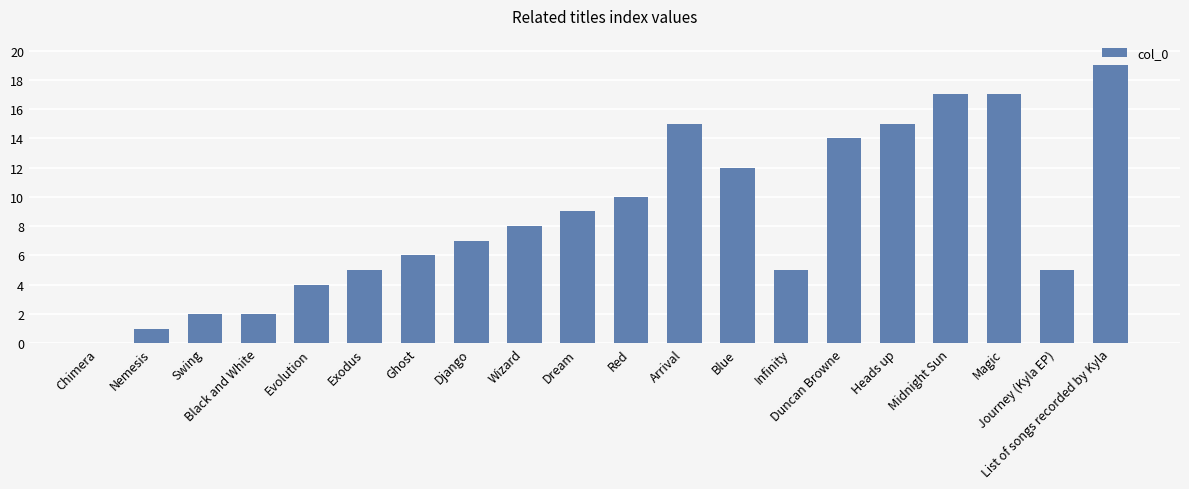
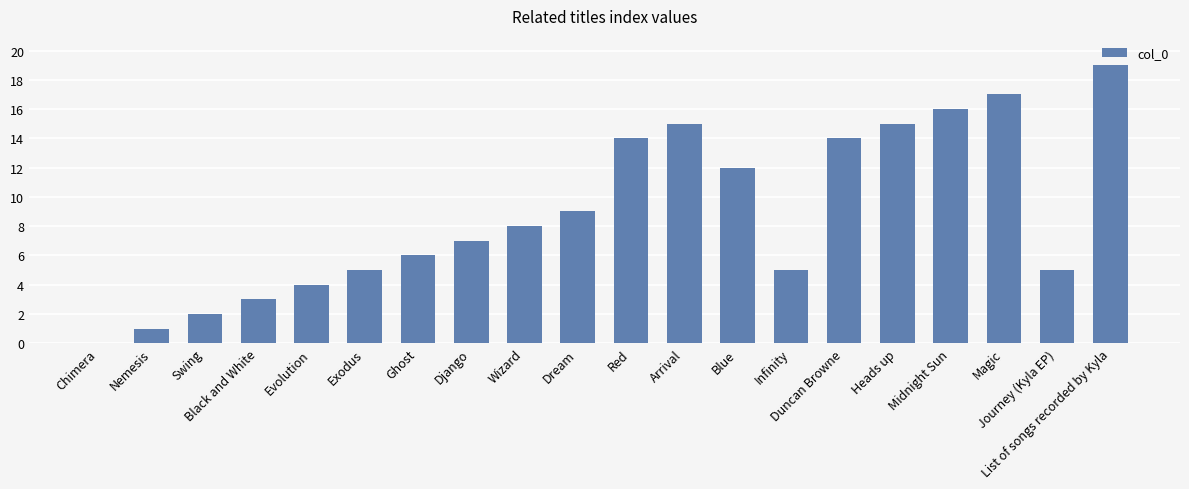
  {
    "Chimera": 0,
    "Nemesis": 1,
    "Swing": 2,
-   "Black and White": 2,
+   "Black and White": 3,
    "Evolution": 4,
    "Exodus": 5,
    "Ghost": 6,
    "Django": 7,
    "Wizard": 8,
    "Dream": 9,
-   "Red": 10,
+   "Red": 14,
    "Arrival": 15,
    "Blue": 12,
    "Infinity": 5,
    "Duncan Browne": 14,
    "Heads up": 15,
-   "Midnight Sun": 17,
+   "Midnight Sun": 16,
    "Magic": 17,
    "Journey (Kyla EP)": 5,
    "List of songs recorded by Kyla": 19
  }
